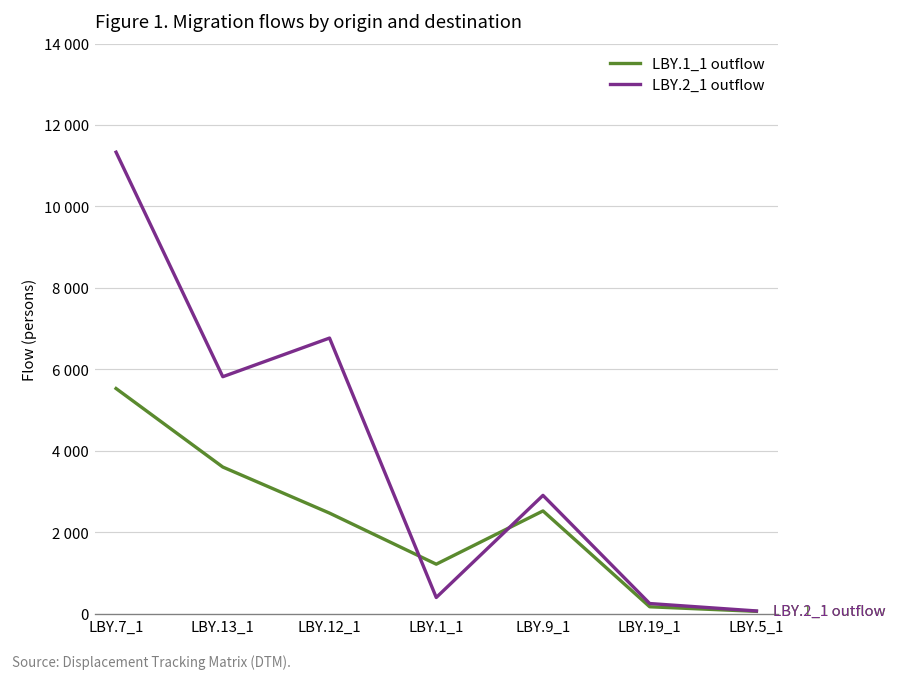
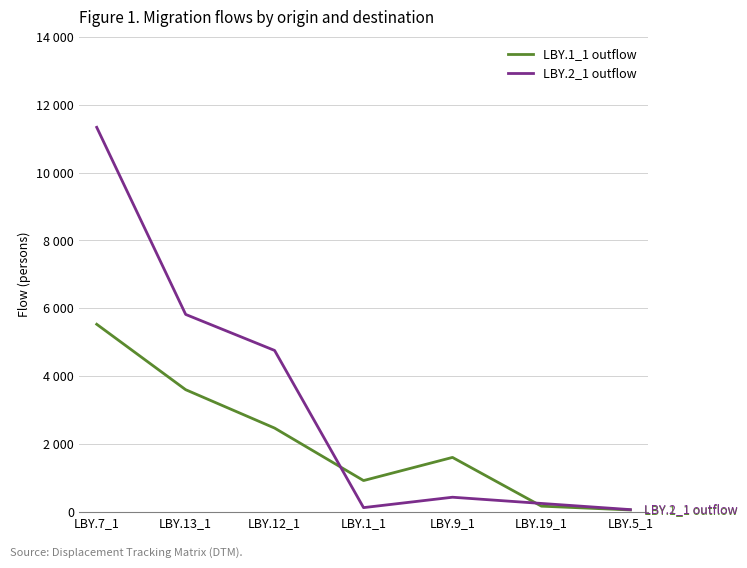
  {
    "LBY.1_1 outflow": {
      "LBY.7_1": 5500,
      "LBY.13_1": 3600,
      "LBY.12_1": 2500,
-     "LBY.1_1": 1200,
-     "LBY.9_1": 2500,
+     "LBY.1_1": 900,
+     "LBY.9_1": 1600,
      "LBY.19_1": 200
    },
    "LBY.2_1 outflow": {
      "LBY.7_1": 11300,
      "LBY.13_1": 5800,
-     "LBY.12_1": 6800,
-     "LBY.1_1": 400,
-     "LBY.9_1": 2900,
+     "LBY.12_1": 4800,
+     "LBY.1_1": 100,
+     "LBY.9_1": 400,
      "LBY.19_1": 300
    }
  }
